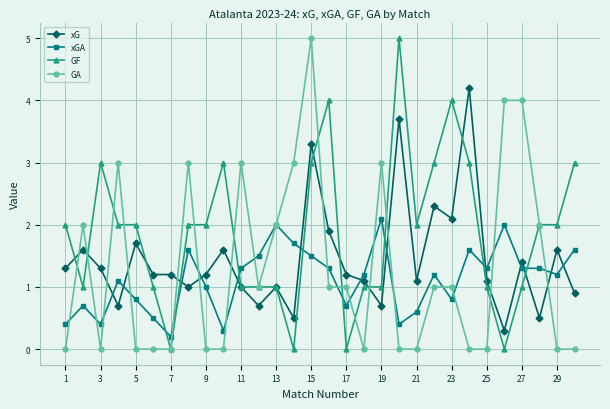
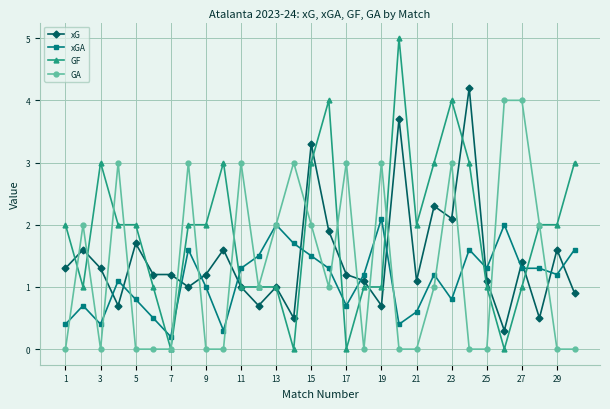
  {
    "GA": {
      "1": 0,
      "3": 0,
      "5": 0,
      "9": 0,
      "11": 3,
-     "15": 5,
-     "17": 1,
+     "15": 2,
+     "17": 3,
      "19": 3,
      "21": 0,
-     "23": 1,
+     "23": 3,
      "25": 0,
      "27": 4,
      "29": 0
    }
  }
